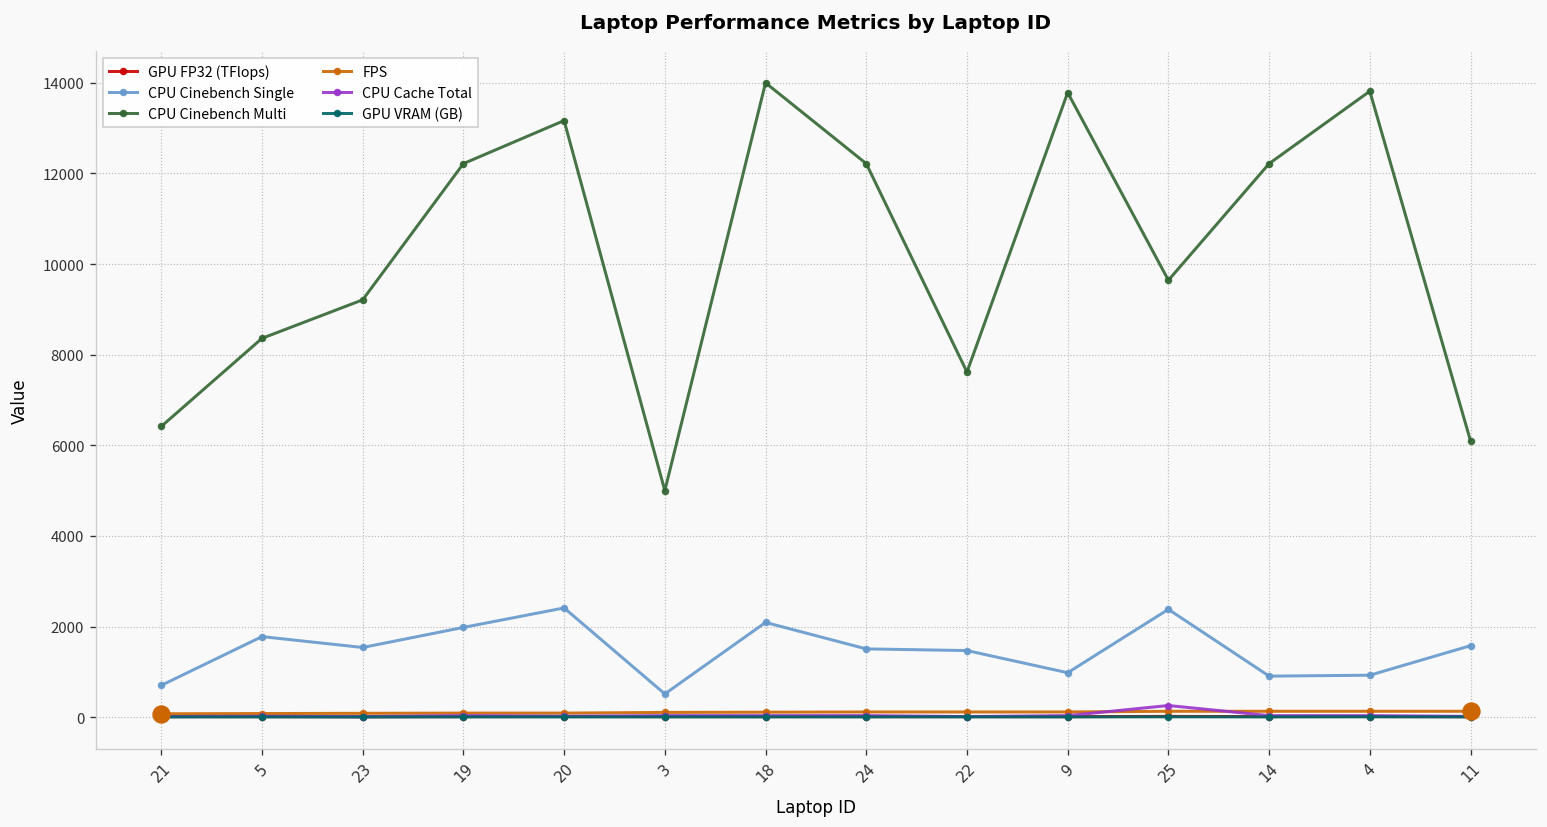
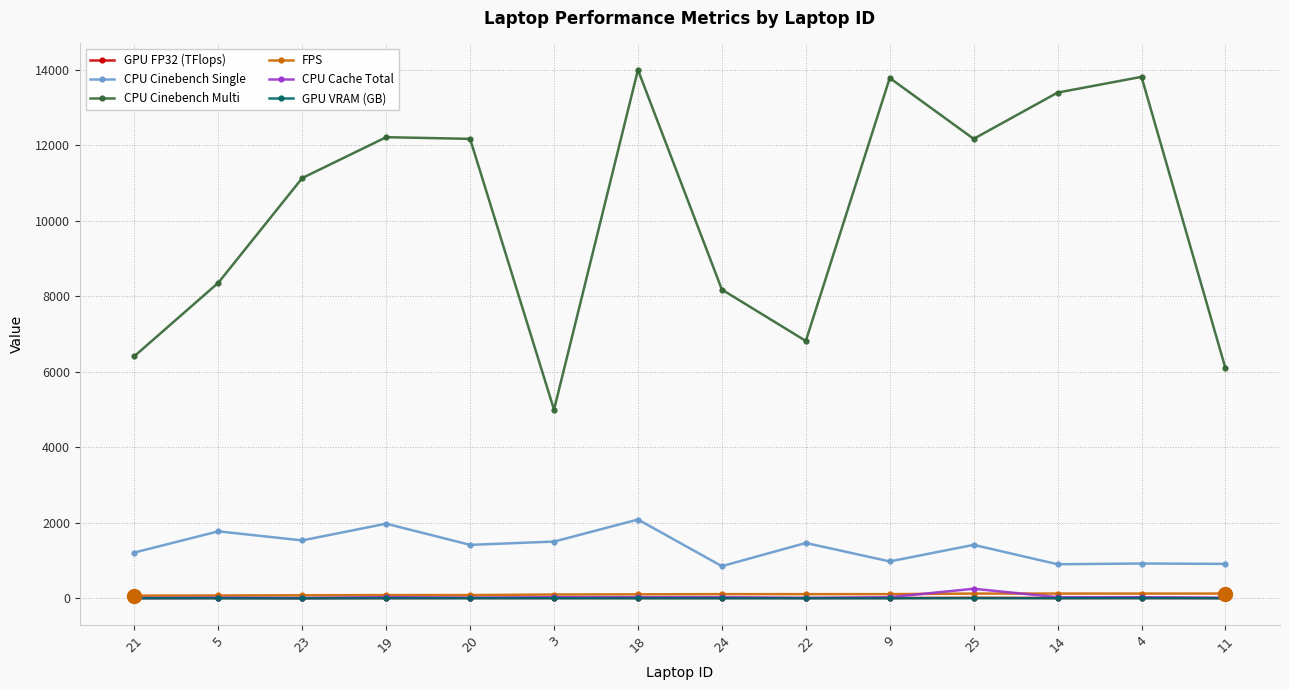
  {
    "GPU VRAM (GB)": {
      "25": 0
    },
    "CPU Cinebench Single": {
-     "21": 700,
+     "21": 1200,
      "5": 1800,
      "23": 1500,
      "19": 2000,
-     "20": 2400,
-     "3": 500,
+     "20": 1400,
+     "3": 1500,
      "18": 2100,
-     "24": 1500,
+     "24": 900,
      "22": 1500,
      "9": 1000,
-     "25": 2400,
+     "25": 1400,
      "14": 900,
      "4": 900,
-     "11": 1600
+     "11": 900
    },
    "CPU Cinebench Multi": {
      "21": 6400,
      "5": 8400,
-     "23": 9200,
+     "23": 11100,
      "19": 12200,
-     "20": 13200,
+     "20": 12200,
      "3": 5000,
      "18": 14000,
-     "24": 12200,
-     "22": 7600,
+     "24": 8200,
+     "22": 6800,
      "9": 13800,
-     "25": 9600,
-     "14": 12200,
+     "25": 12200,
+     "14": 13400,
      "4": 13800,
      "11": 6100
    },
    "CPU Cache Total": {
      "25": 300
    }
  }
